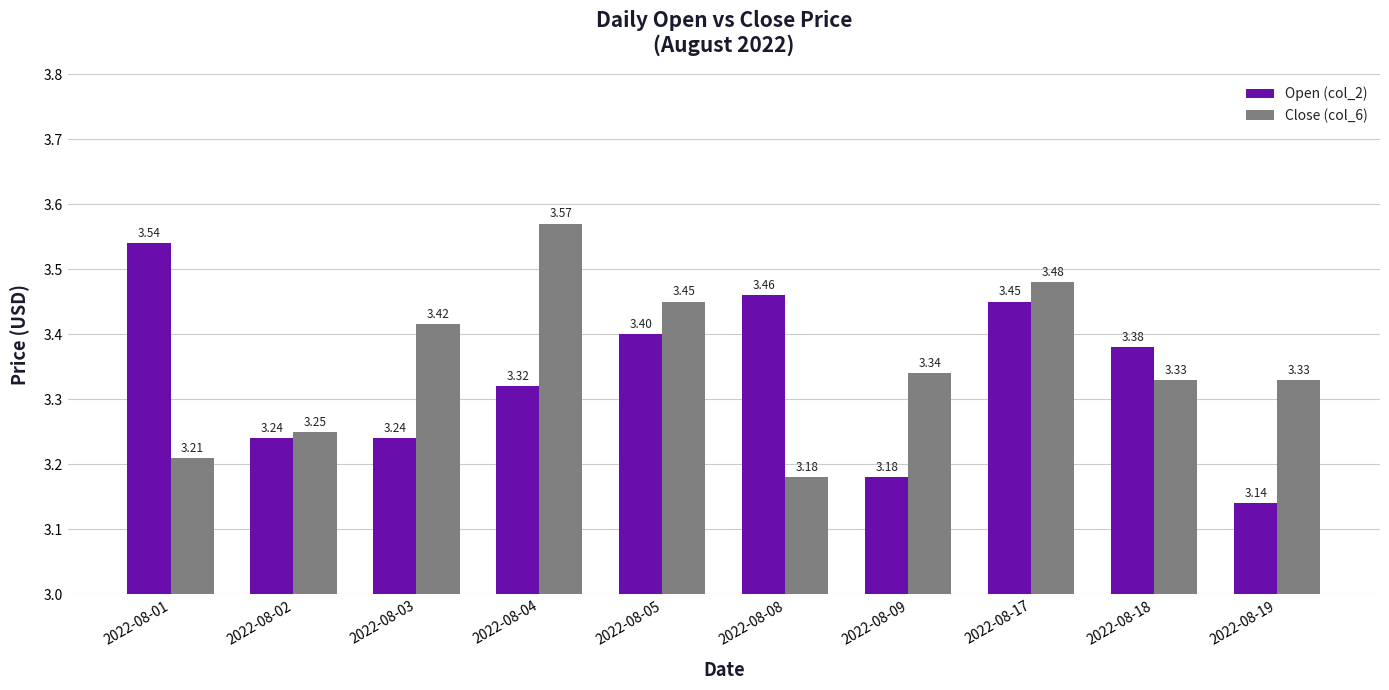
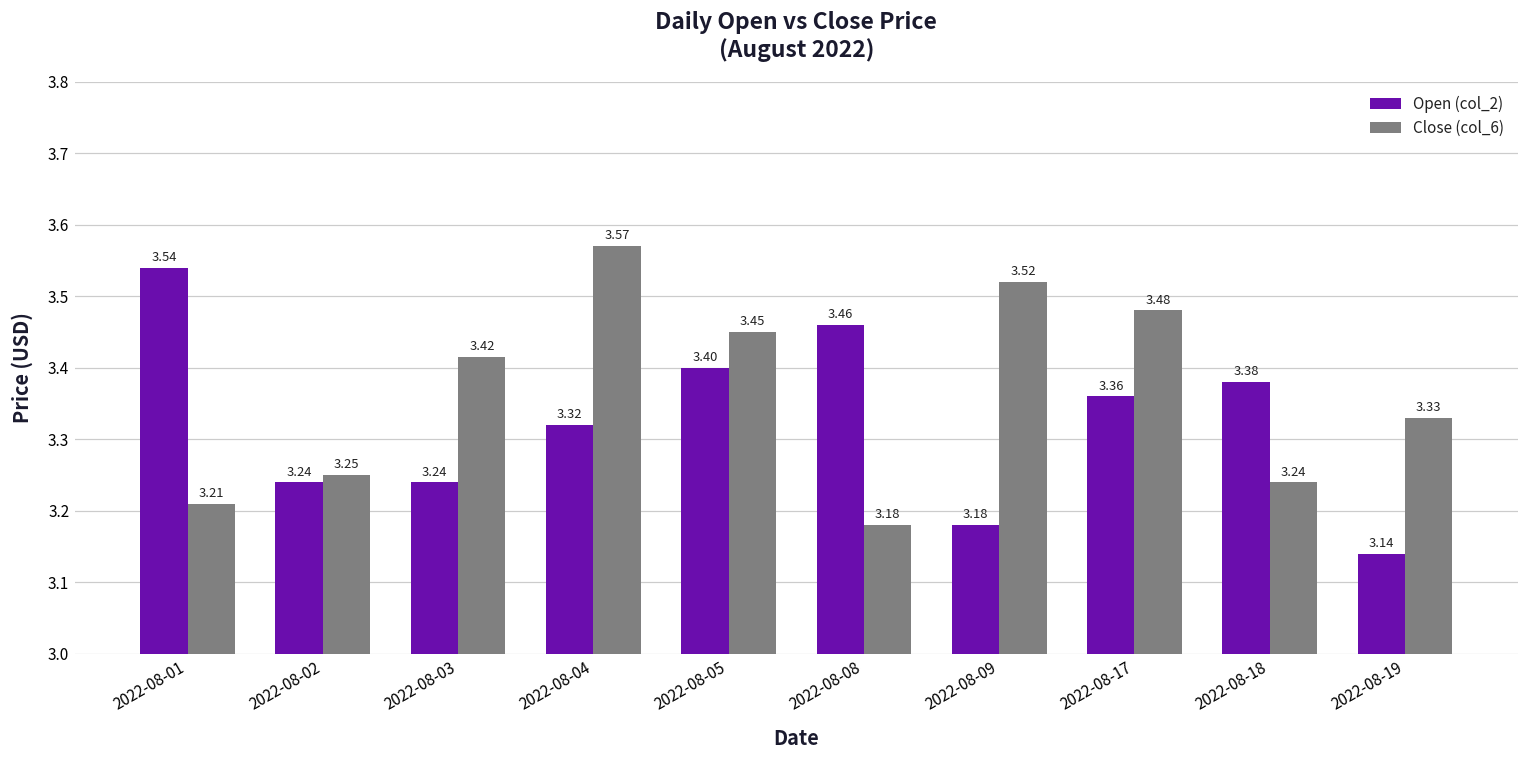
  {
    "Open (col_2)": {
      "2022-08-01": 3.54,
      "2022-08-02": 3.24,
      "2022-08-03": 3.24,
      "2022-08-04": 3.32,
      "2022-08-05": 3.40,
      "2022-08-08": 3.46,
      "2022-08-09": 3.18,
-     "2022-08-17": 3.45,
+     "2022-08-17": 3.36,
      "2022-08-18": 3.38,
      "2022-08-19": 3.14
    },
    "Close (col_6)": {
      "2022-08-01": 3.21,
      "2022-08-02": 3.25,
      "2022-08-03": 3.42,
      "2022-08-04": 3.57,
      "2022-08-05": 3.45,
      "2022-08-08": 3.18,
-     "2022-08-09": 3.34,
+     "2022-08-09": 3.52,
      "2022-08-17": 3.48,
-     "2022-08-18": 3.33,
+     "2022-08-18": 3.24,
      "2022-08-19": 3.33
    }
  }
